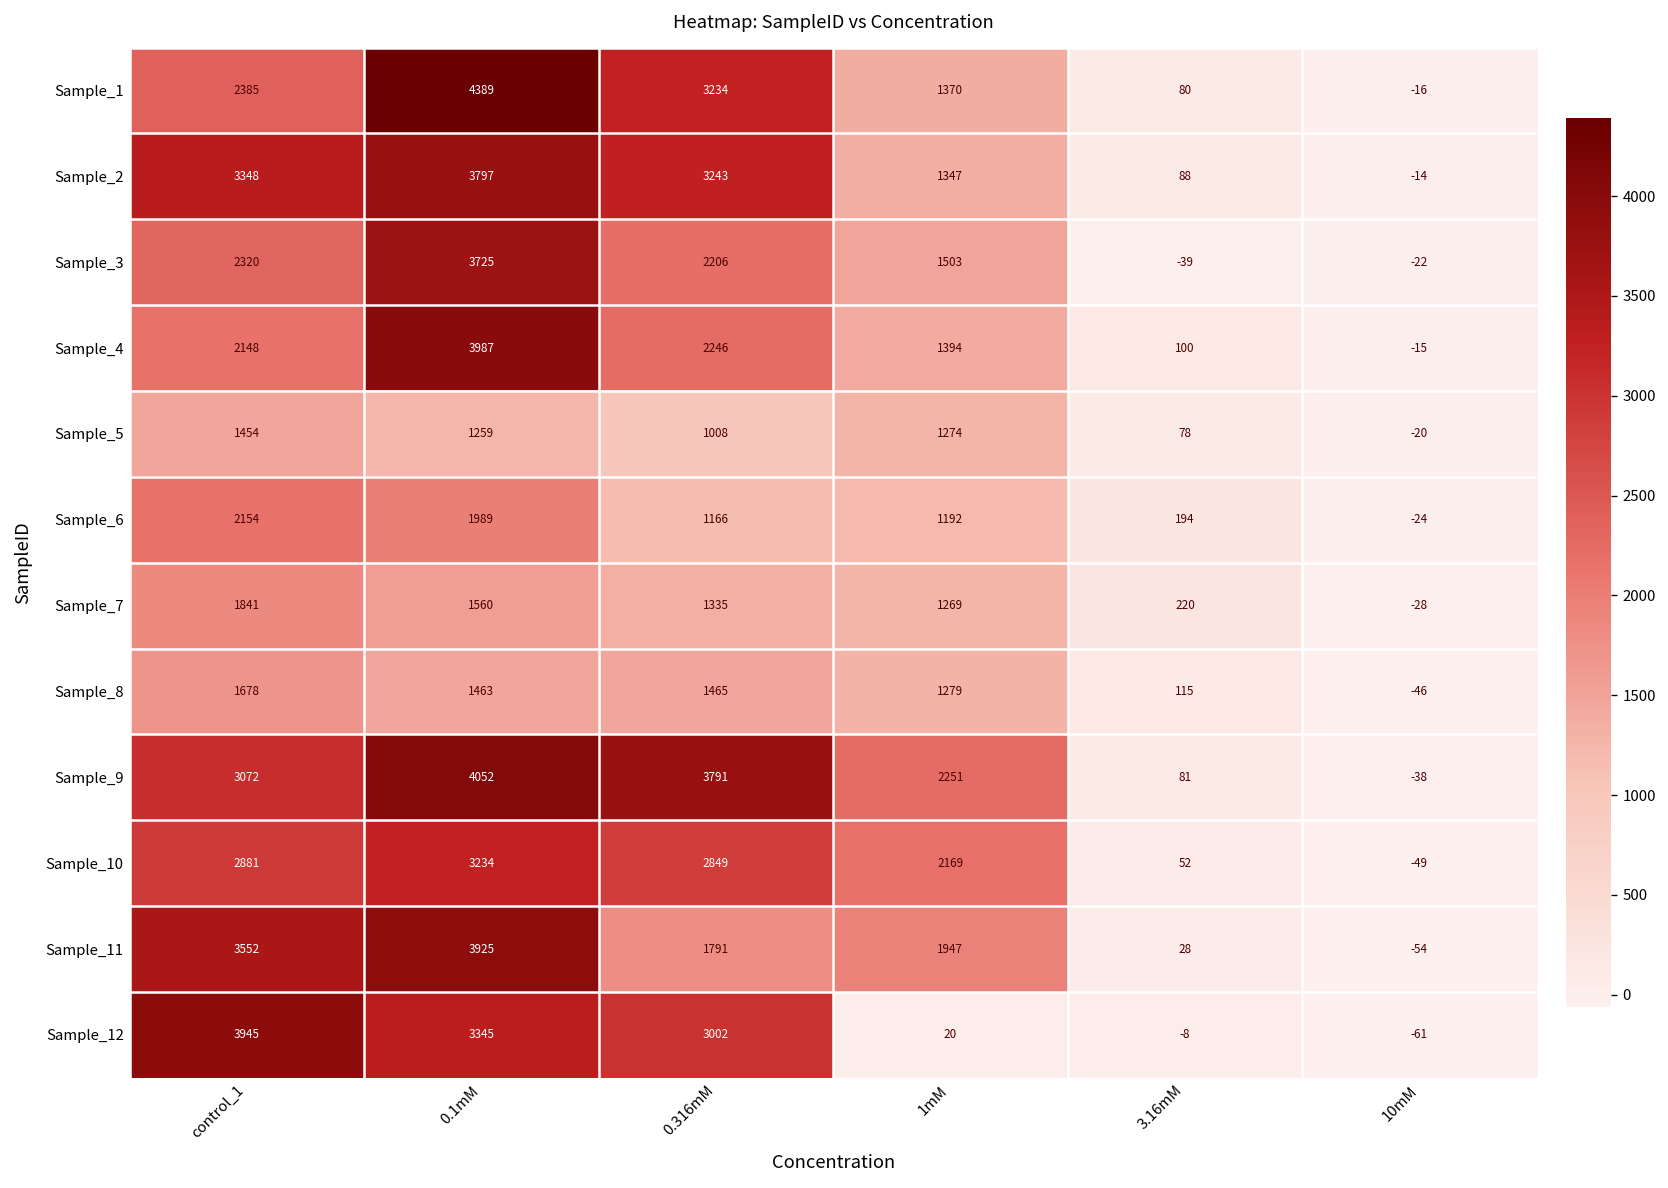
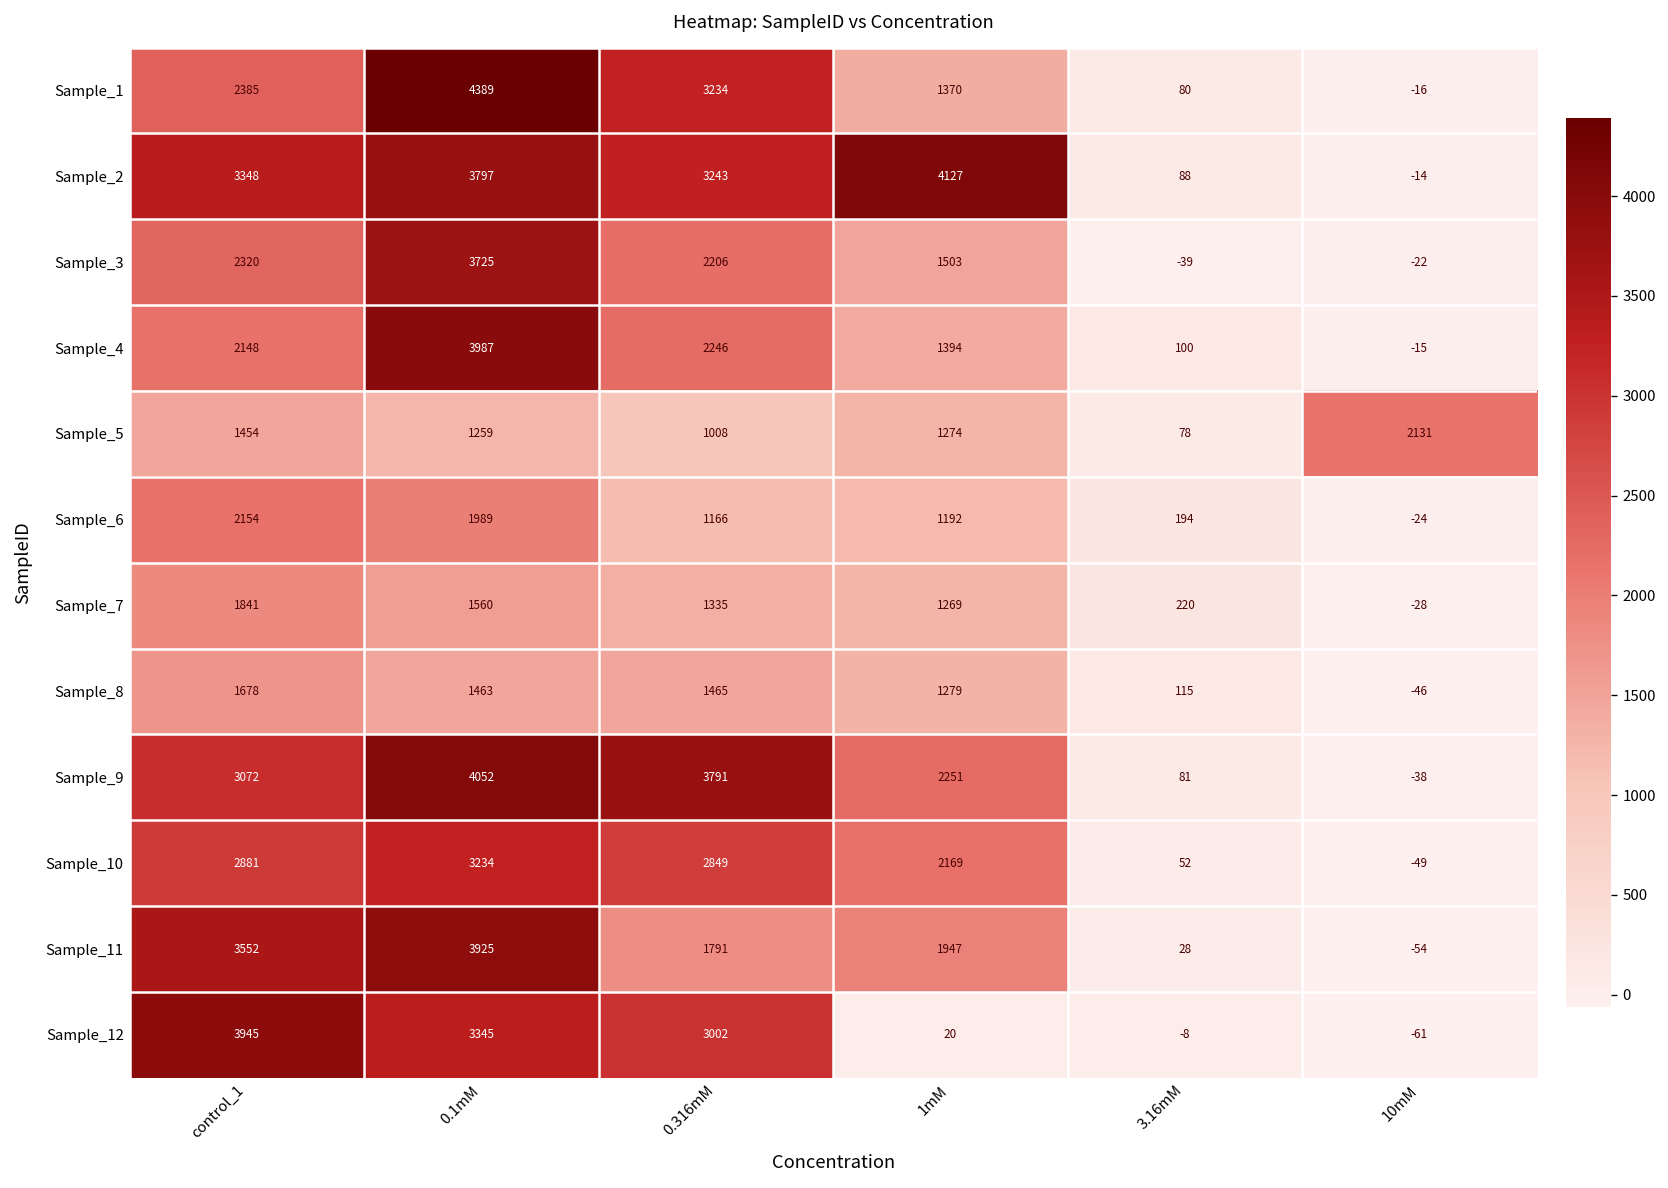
  {
    "Sample_1": {
      "control_1": 2385,
      "0.1mM": 4389,
      "0.316mM": 3234,
      "1mM": 1370,
      "3.16mM": 80,
      "10mM": -16
    },
    "Sample_2": {
      "control_1": 3348,
      "0.1mM": 3797,
      "0.316mM": 3243,
-     "1mM": 1347,
+     "1mM": 4127,
      "3.16mM": 88,
      "10mM": -14
    },
    "Sample_3": {
      "control_1": 2320,
      "0.1mM": 3725,
      "0.316mM": 2206,
      "1mM": 1503,
      "3.16mM": -39,
      "10mM": -22
    },
    "Sample_4": {
      "control_1": 2148,
      "0.1mM": 3987,
      "0.316mM": 2246,
      "1mM": 1394,
      "3.16mM": 100,
      "10mM": -15
    },
    "Sample_5": {
      "control_1": 1454,
      "0.1mM": 1259,
      "0.316mM": 1008,
      "1mM": 1274,
      "3.16mM": 78,
-     "10mM": -20
+     "10mM": 2131
    },
    "Sample_6": {
      "control_1": 2154,
      "0.1mM": 1989,
      "0.316mM": 1166,
      "1mM": 1192,
      "3.16mM": 194,
      "10mM": -24
    },
    "Sample_7": {
      "control_1": 1841,
      "0.1mM": 1560,
      "0.316mM": 1335,
      "1mM": 1269,
      "3.16mM": 220,
      "10mM": -28
    },
    "Sample_8": {
      "control_1": 1678,
      "0.1mM": 1463,
      "0.316mM": 1465,
      "1mM": 1279,
      "3.16mM": 115,
      "10mM": -46
    },
    "Sample_9": {
      "control_1": 3072,
      "0.1mM": 4052,
      "0.316mM": 3791,
      "1mM": 2251,
      "3.16mM": 81,
      "10mM": -38
    },
    "Sample_10": {
      "control_1": 2881,
      "0.1mM": 3234,
      "0.316mM": 2849,
      "1mM": 2169,
      "3.16mM": 52,
      "10mM": -49
    },
    "Sample_11": {
      "control_1": 3552,
      "0.1mM": 3925,
      "0.316mM": 1791,
      "1mM": 1947,
      "3.16mM": 28,
      "10mM": -54
    },
    "Sample_12": {
      "control_1": 3945,
      "0.1mM": 3345,
      "0.316mM": 3002,
      "1mM": 20,
      "3.16mM": -8,
      "10mM": -61
    }
  }
